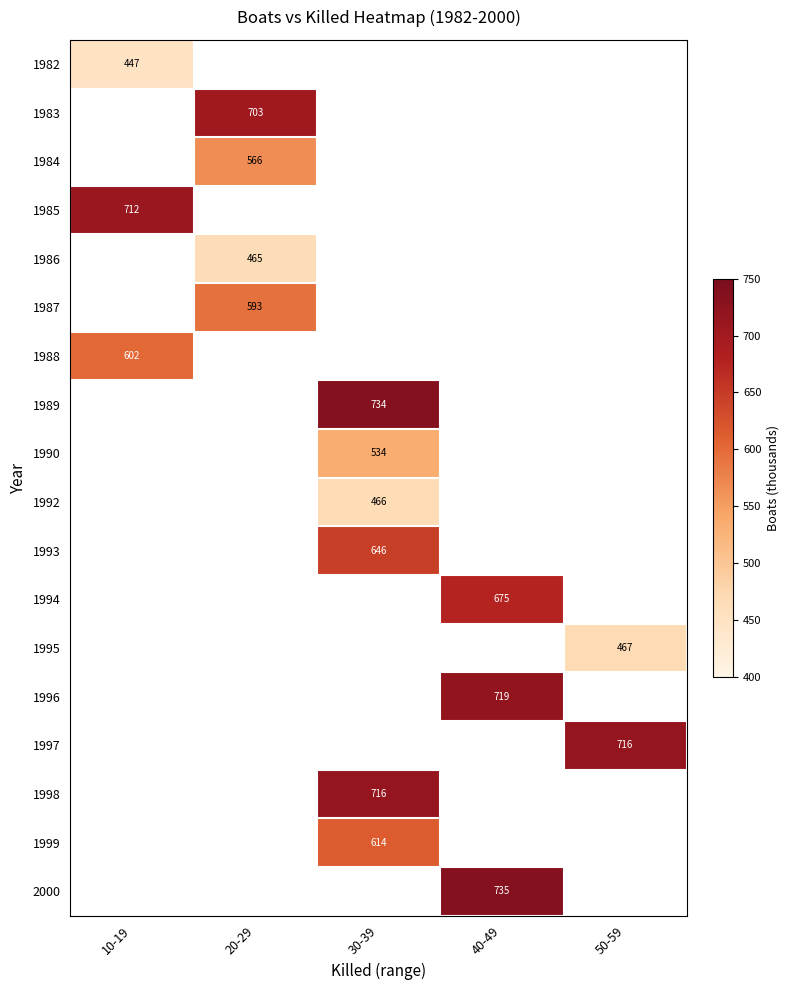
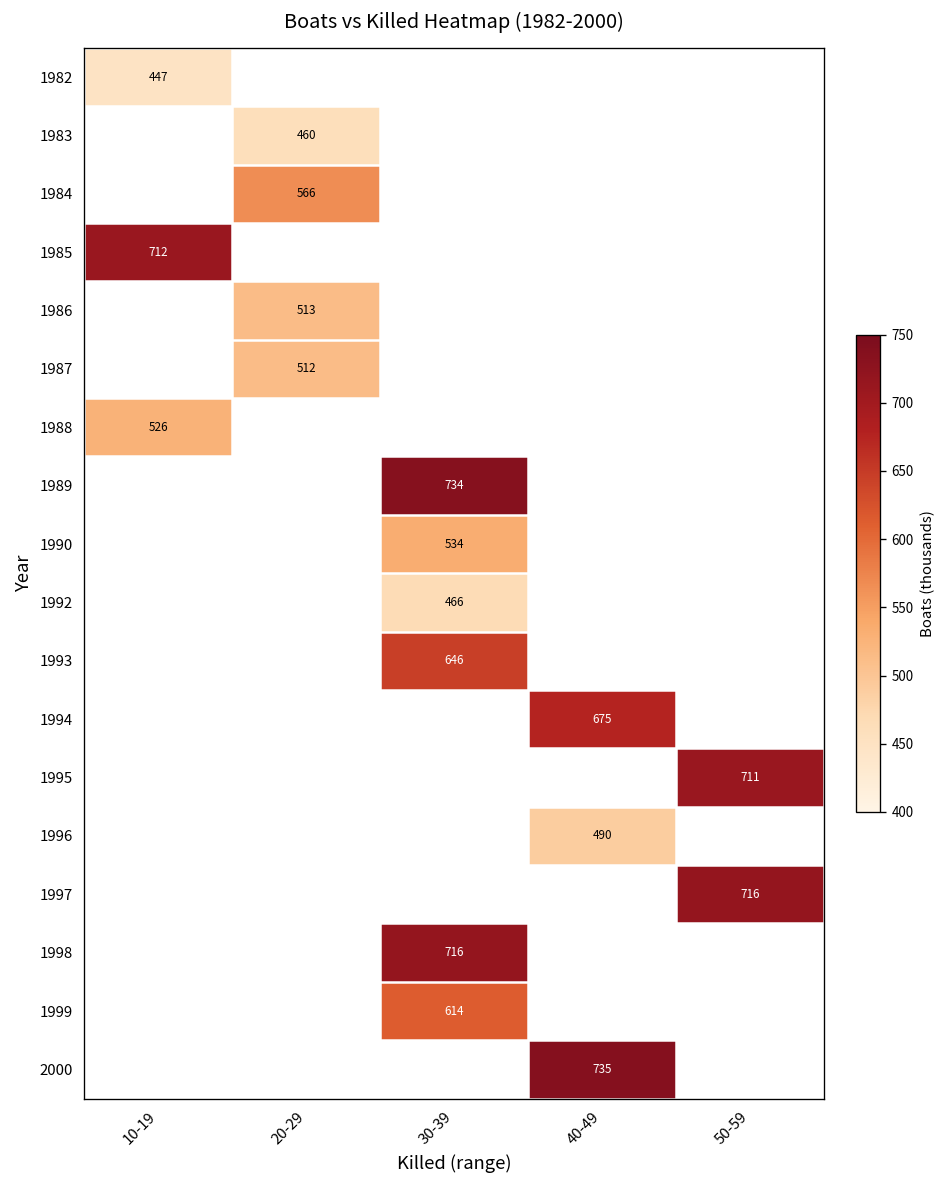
  {
    "1982": {
      "10-19": 447
    },
    "1983": {
-     "20-29": 703
+     "20-29": 460
    },
    "1984": {
      "20-29": 566
    },
    "1985": {
      "10-19": 712
    },
    "1986": {
-     "20-29": 465
+     "20-29": 513
    },
    "1987": {
-     "20-29": 593
+     "20-29": 512
    },
    "1988": {
-     "10-19": 602
+     "10-19": 526
    },
    "1989": {
      "30-39": 734
    },
    "1990": {
      "30-39": 534
    },
    "1992": {
      "30-39": 466
    },
    "1993": {
      "30-39": 646
    },
    "1994": {
      "40-49": 675
    },
    "1995": {
-     "50-59": 467
+     "50-59": 711
    },
    "1996": {
-     "40-49": 719
+     "40-49": 490
    },
    "1997": {
      "50-59": 716
    },
    "1998": {
      "30-39": 716
    },
    "1999": {
      "30-39": 614
    },
    "2000": {
      "40-49": 735
    }
  }
